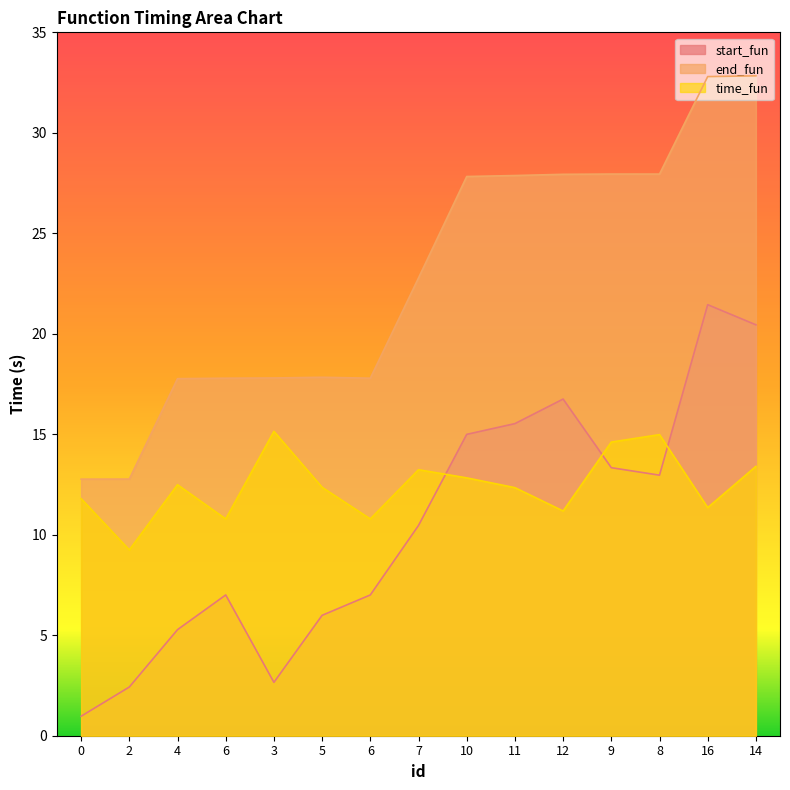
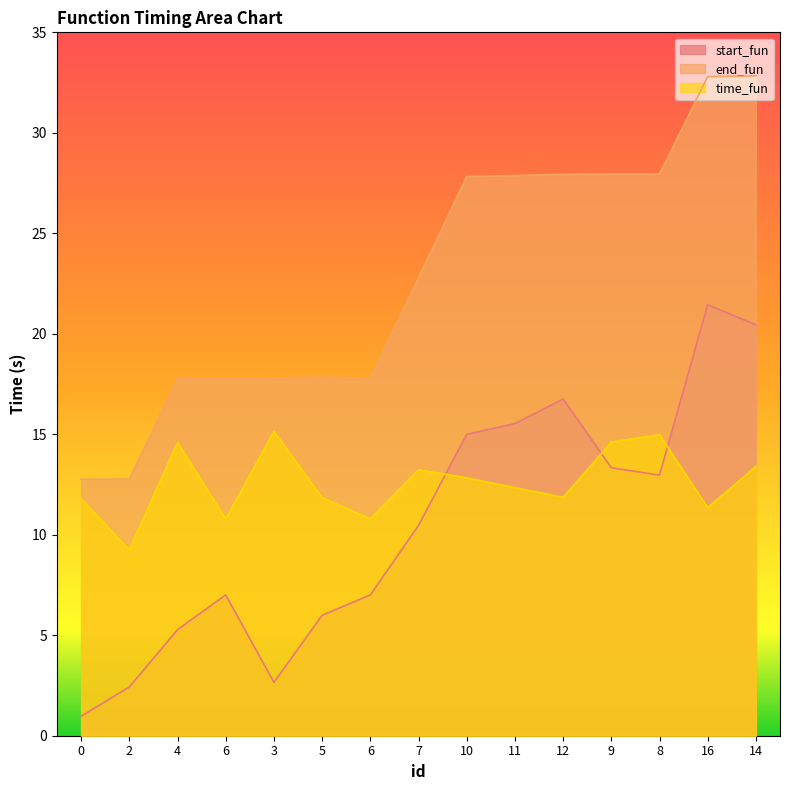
  {
    "time_fun": {
      "0": 11.8,
      "2": 9.2,
-     "4": 12.5,
+     "4": 14.6,
      "3": 15.1,
-     "5": 12.4,
+     "5": 11.8,
      "7": 13.2,
      "10": 12.8,
      "11": 12.3,
-     "12": 11.2,
+     "12": 11.9,
      "9": 14.6,
      "8": 15.0,
      "16": 11.4,
      "14": 13.4
    }
  }
